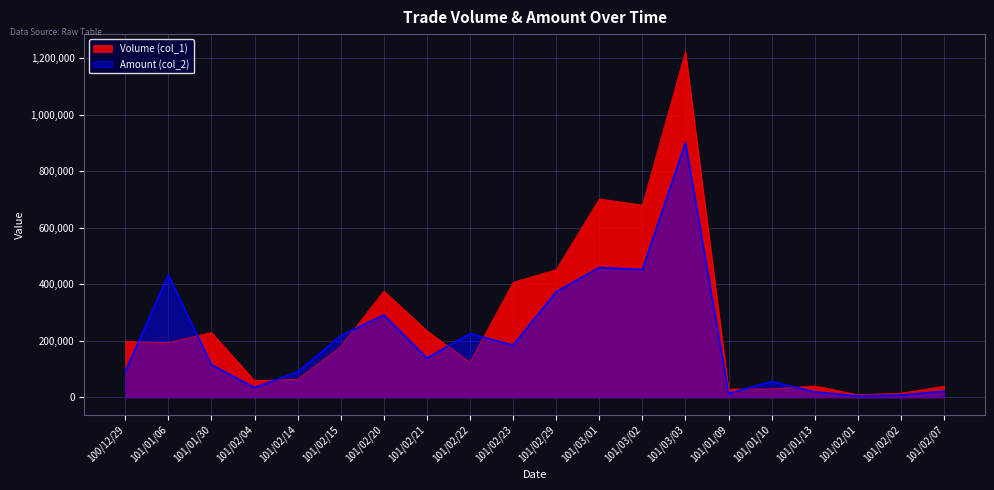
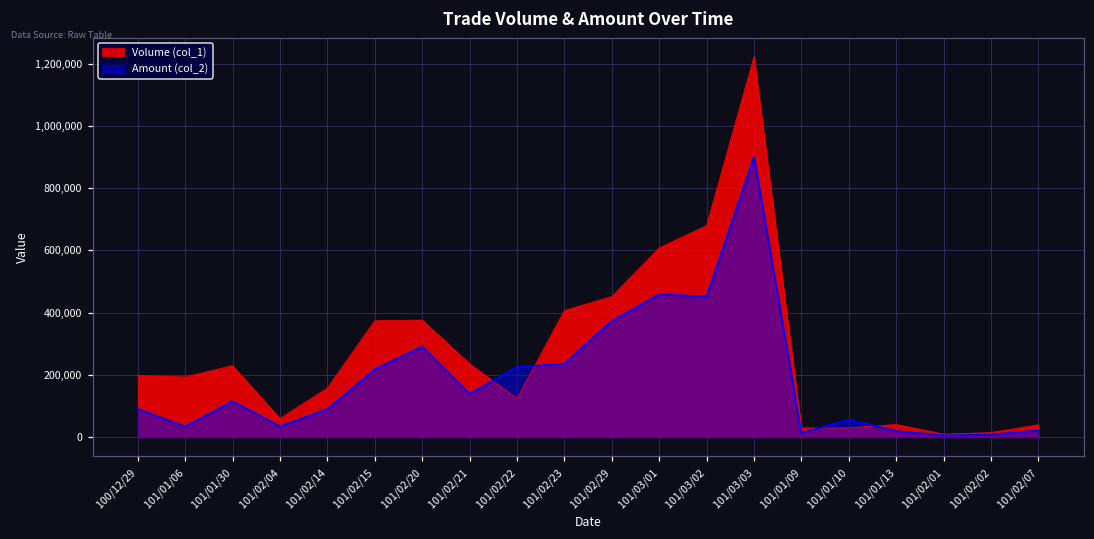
  {
    "Volume (col_1)": {
      "100/12/29": "200,000",
      "101/01/06": "190,000",
      "101/01/30": "230,000",
      "101/02/04": "60,000",
-     "101/02/14": "60,000",
-     "101/02/15": "180,000",
+     "101/02/14": "160,000",
+     "101/02/15": "370,000",
      "101/02/20": "380,000",
      "101/02/21": "240,000",
      "101/02/22": "120,000",
      "101/02/23": "410,000",
      "101/02/29": "450,000",
-     "101/03/01": "700,000",
+     "101/03/01": "610,000",
      "101/03/02": "680,000",
      "101/03/03": "1,220,000",
      "101/01/09": "30,000",
      "101/01/10": "30,000",
      "101/01/13": "40,000",
      "101/02/07": "40,000"
    },
    "Amount (col_2)": {
      "100/12/29": "90,000",
-     "101/01/06": "430,000",
+     "101/01/06": "30,000",
      "101/01/30": "120,000",
      "101/02/04": "40,000",
      "101/02/14": "90,000",
      "101/02/15": "220,000",
      "101/02/20": "290,000",
      "101/02/21": "140,000",
      "101/02/22": "230,000",
-     "101/02/23": "180,000",
+     "101/02/23": "240,000",
      "101/02/29": "370,000",
      "101/03/01": "460,000",
      "101/03/02": "450,000",
      "101/03/03": "900,000",
      "101/01/09": "10,000",
      "101/01/10": "60,000",
      "101/01/13": "20,000",
      "101/02/07": "20,000"
    }
  }
